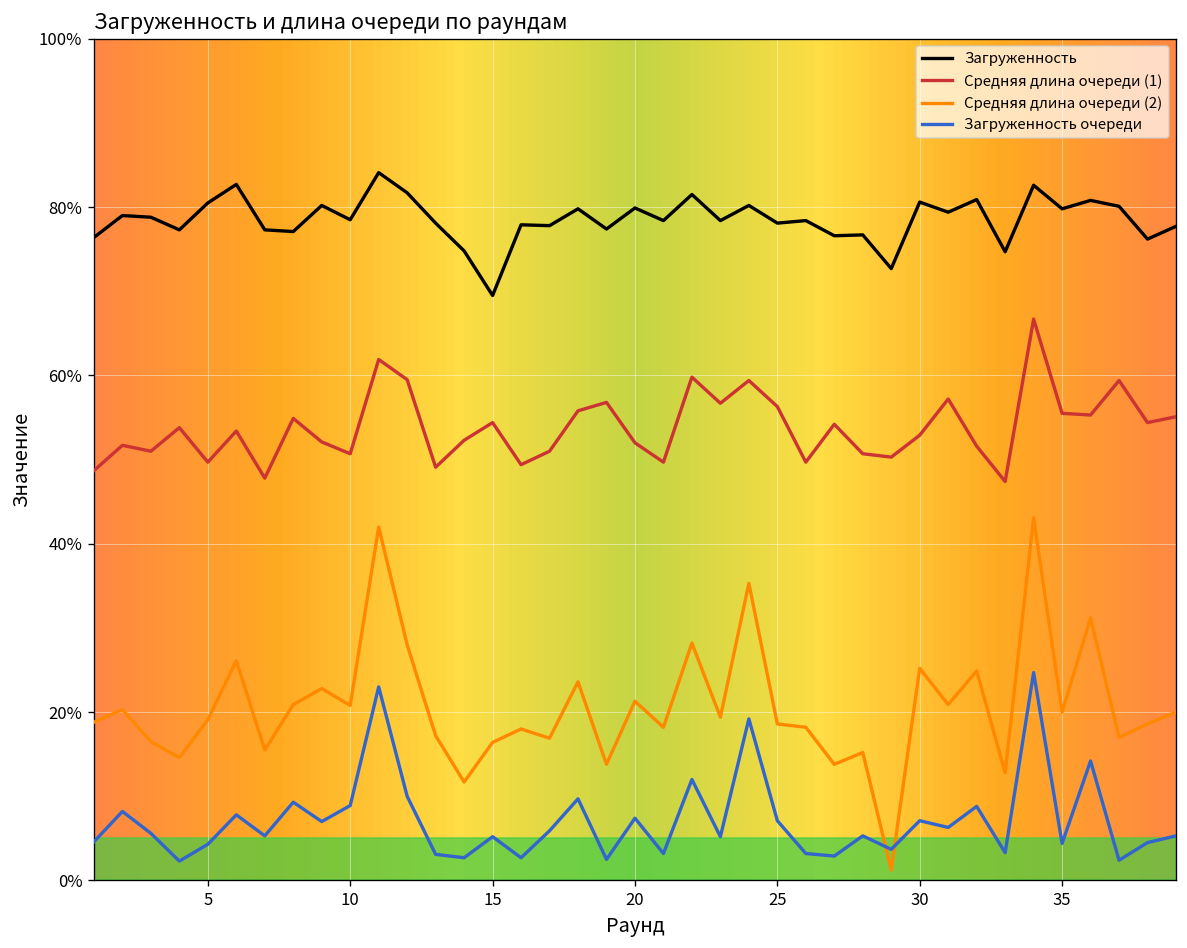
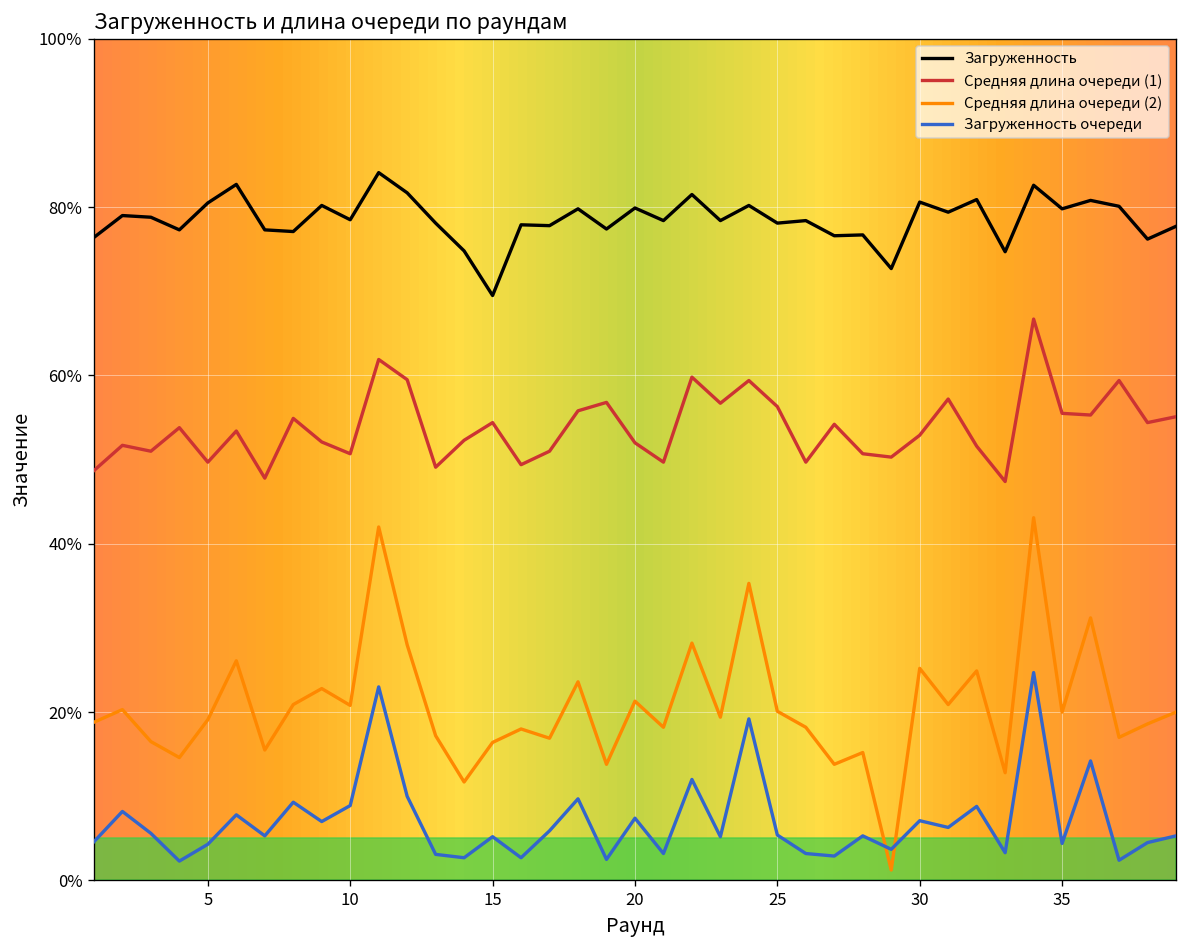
  {
    "Загруженность": {
      "5": "81%",
      "10": "79%",
      "15": "70%",
      "20": "80%",
      "25": "78%",
      "30": "81%",
      "35": "80%"
    },
    "Средняя длина очереди (1)": {
      "5": "50%",
      "10": "51%",
      "15": "54%",
      "20": "52%",
      "25": "56%",
      "30": "53%",
      "35": "56%"
    },
    "Средняя длина очереди (2)": {
      "5": "19%",
      "10": "21%",
      "15": "16%",
      "20": "21%",
-     "25": "19%",
+     "25": "20%",
      "30": "25%",
      "35": "20%"
    },
    "Загруженность очереди": {
      "5": "4%",
      "10": "9%",
      "15": "5%",
      "20": "7%",
-     "25": "7%",
+     "25": "5%",
      "30": "7%",
      "35": "4%"
    }
  }
